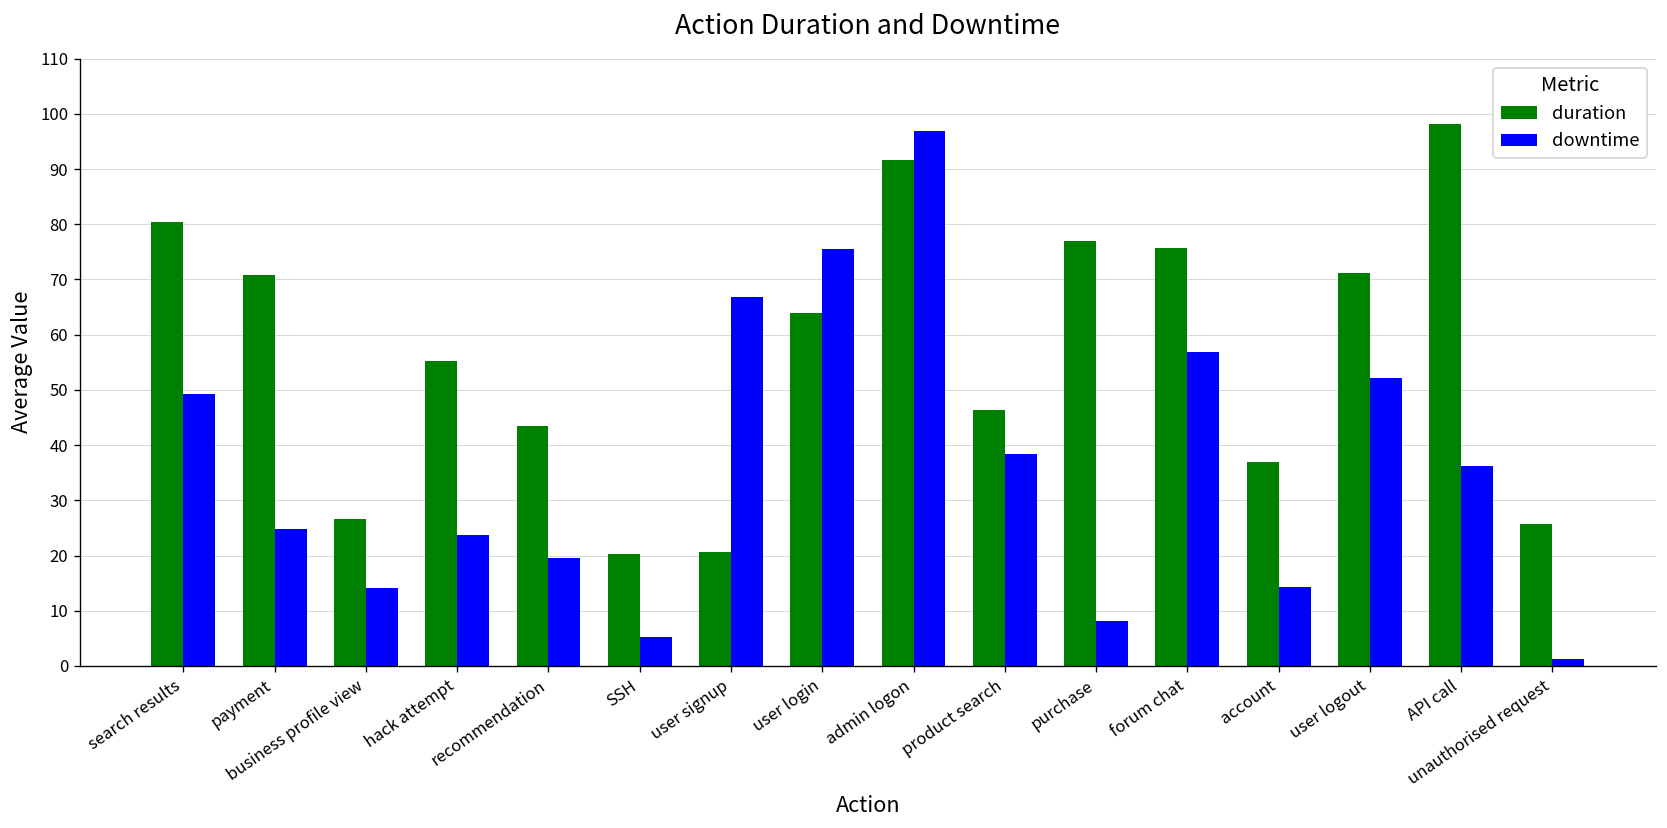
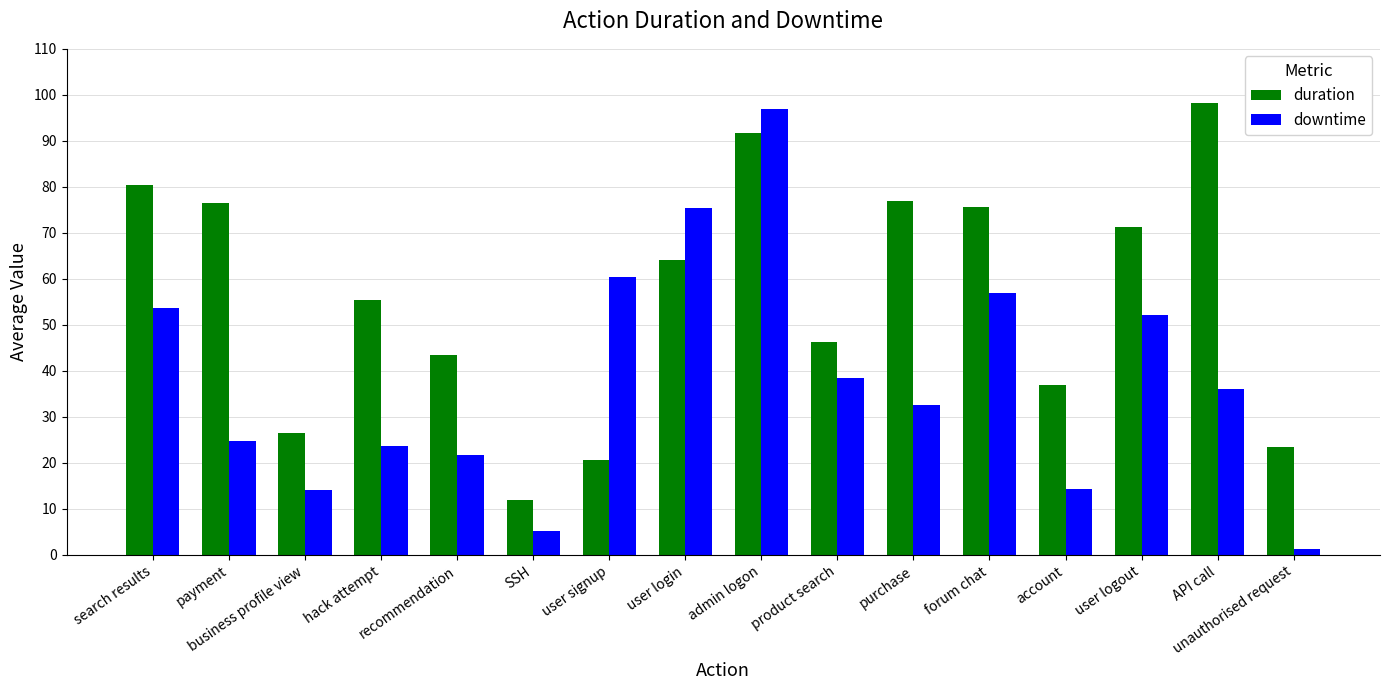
  {
    "duration": {
      "search results": 80,
-     "payment": 71,
+     "payment": 76,
      "business profile view": 27,
      "hack attempt": 55,
      "recommendation": 43,
-     "SSH": 20,
+     "SSH": 12,
      "user signup": 21,
      "user login": 64,
      "admin logon": 92,
      "product search": 46,
      "purchase": 77,
      "forum chat": 76,
      "account": 37,
      "user logout": 71,
      "API call": 98,
-     "unauthorised request": 26
+     "unauthorised request": 23
    },
    "downtime": {
-     "search results": 49,
+     "search results": 54,
      "payment": 25,
      "business profile view": 14,
      "hack attempt": 24,
-     "recommendation": 20,
+     "recommendation": 22,
      "SSH": 5,
-     "user signup": 67,
+     "user signup": 60,
      "user login": 75,
      "admin logon": 97,
      "product search": 38,
-     "purchase": 8,
+     "purchase": 33,
      "forum chat": 57,
      "account": 14,
      "user logout": 52,
      "API call": 36,
      "unauthorised request": 1
    }
  }
